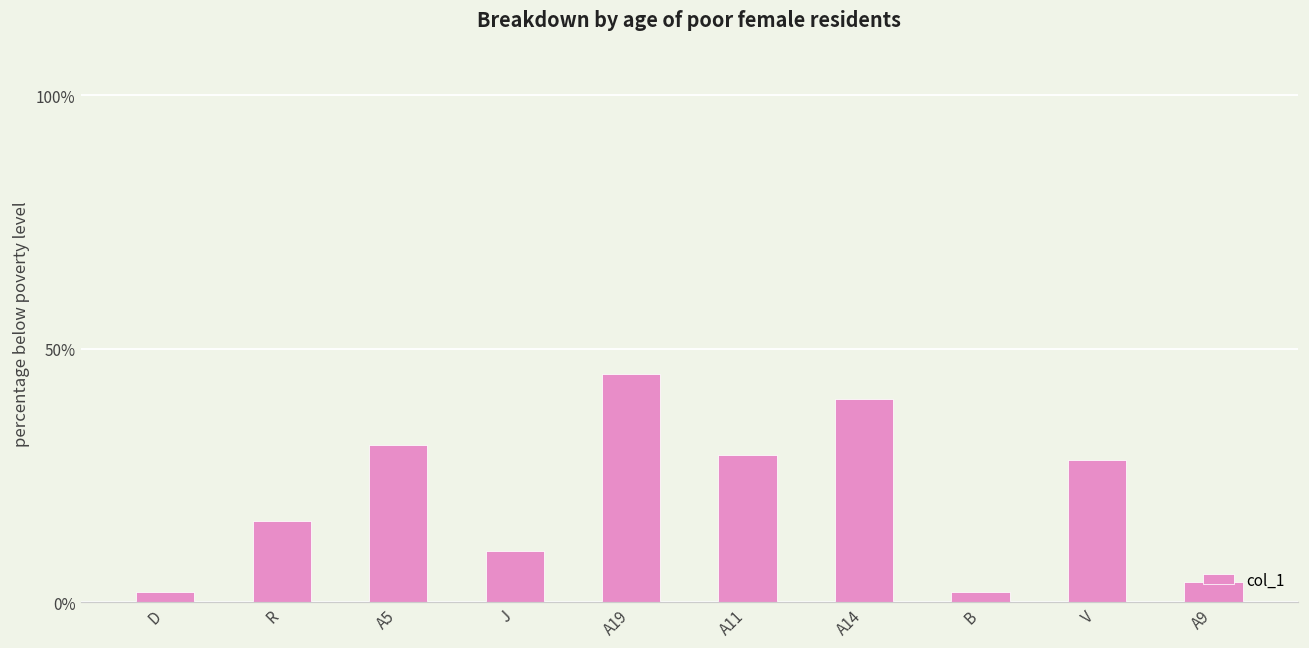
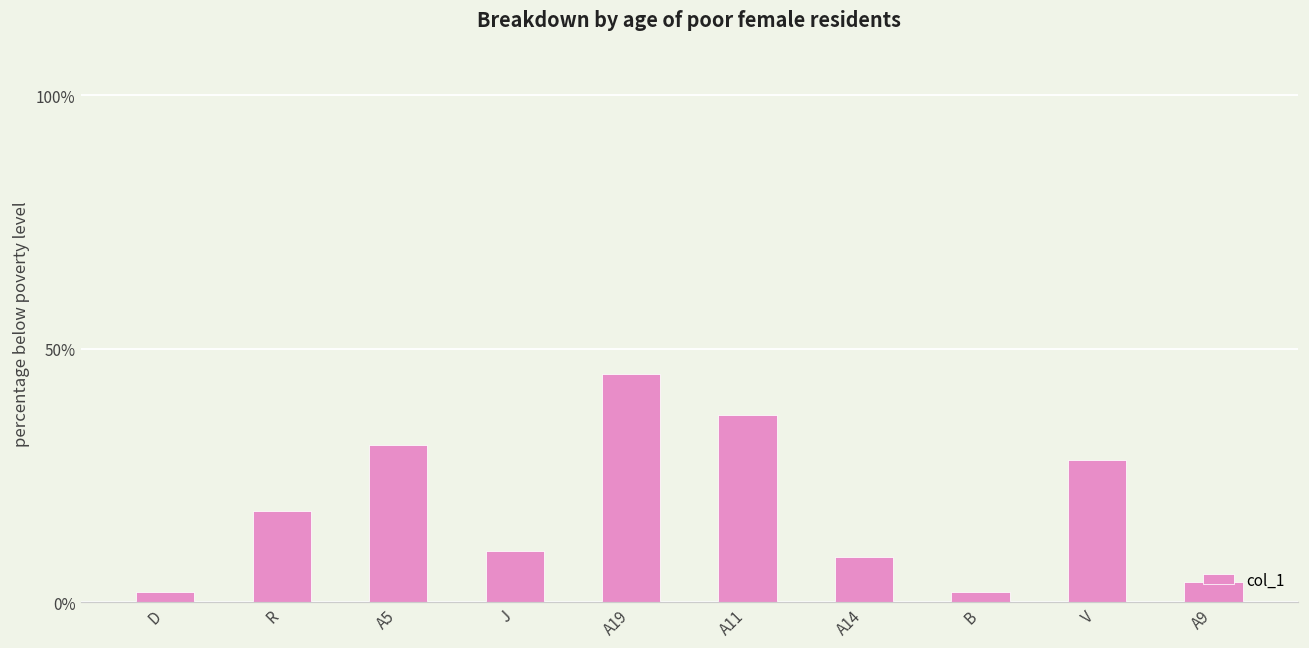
  {
    "D": "2%",
-   "R": "16%",
+   "R": "18%",
    "A5": "31%",
    "J": "10%",
    "A19": "45%",
-   "A11": "29%",
-   "A14": "40%",
+   "A11": "37%",
+   "A14": "9%",
    "B": "2%",
    "V": "28%"
  }
